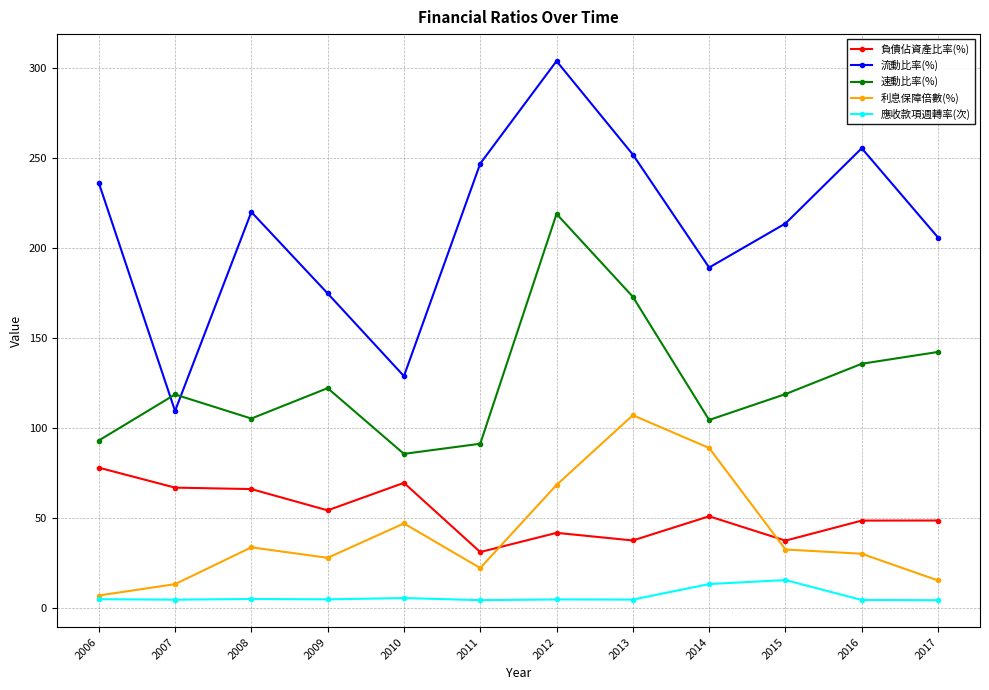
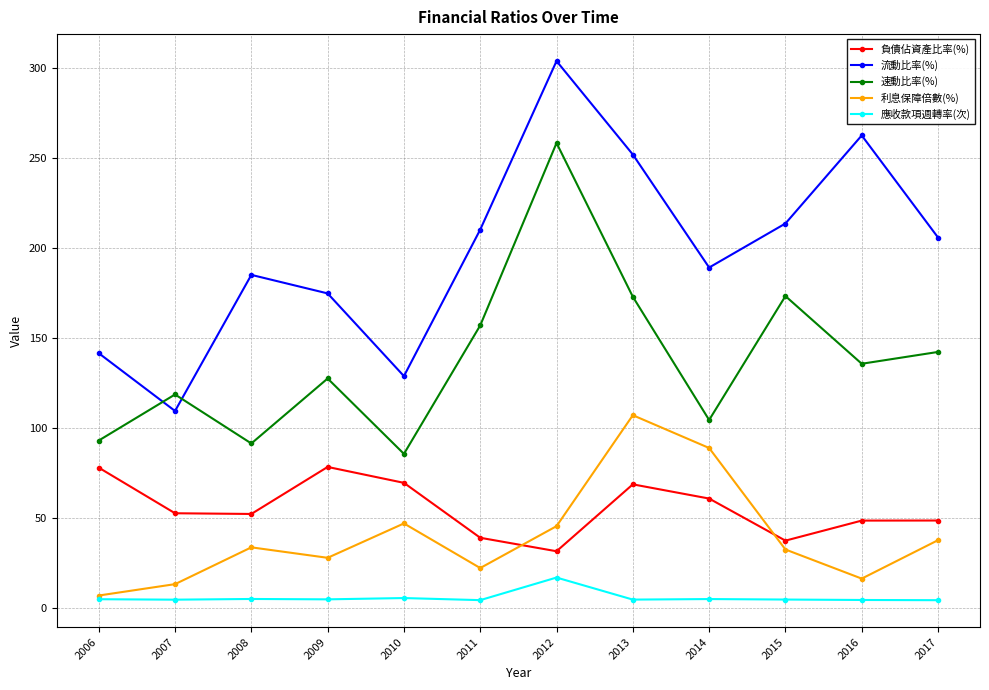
  {
    "負債佔資產比率(%)": {
      "2006": 78,
-     "2007": 67,
-     "2008": 66,
-     "2009": 54,
+     "2007": 53,
+     "2008": 52,
+     "2009": 78,
      "2010": 70,
-     "2011": 31,
-     "2012": 42,
-     "2013": 38,
-     "2014": 51,
+     "2011": 39,
+     "2012": 32,
+     "2013": 69,
+     "2014": 61,
      "2015": 38,
      "2016": 49,
      "2017": 49
    },
    "流動比率(%)": {
-     "2006": 236,
+     "2006": 142,
      "2007": 110,
-     "2008": 220,
+     "2008": 185,
      "2009": 175,
      "2010": 129,
-     "2011": 247,
+     "2011": 210,
      "2012": 304,
      "2013": 252,
      "2014": 189,
      "2015": 214,
-     "2016": 255,
+     "2016": 263,
      "2017": 206
    },
    "速動比率(%)": {
      "2006": 93,
      "2007": 119,
-     "2008": 105,
-     "2009": 122,
+     "2008": 92,
+     "2009": 128,
      "2010": 86,
-     "2011": 91,
-     "2012": 219,
+     "2011": 157,
+     "2012": 258,
      "2013": 173,
      "2014": 105,
-     "2015": 119,
+     "2015": 173,
      "2016": 136,
      "2017": 142
    },
    "利息保障倍數(%)": {
      "2006": 7,
      "2007": 13,
      "2008": 34,
      "2009": 28,
      "2010": 47,
      "2011": 22,
-     "2012": 68,
+     "2012": 46,
      "2013": 107,
      "2014": 89,
      "2015": 33,
-     "2016": 30,
-     "2017": 15
+     "2016": 16,
+     "2017": 38
    },
    "應收款項週轉率(次)": {
      "2006": 5,
      "2007": 5,
      "2008": 5,
      "2009": 5,
      "2010": 6,
      "2011": 5,
-     "2012": 5,
+     "2012": 17,
      "2013": 5,
-     "2014": 13,
-     "2015": 16,
+     "2014": 5,
+     "2015": 5,
      "2016": 5,
      "2017": 5
    }
  }
